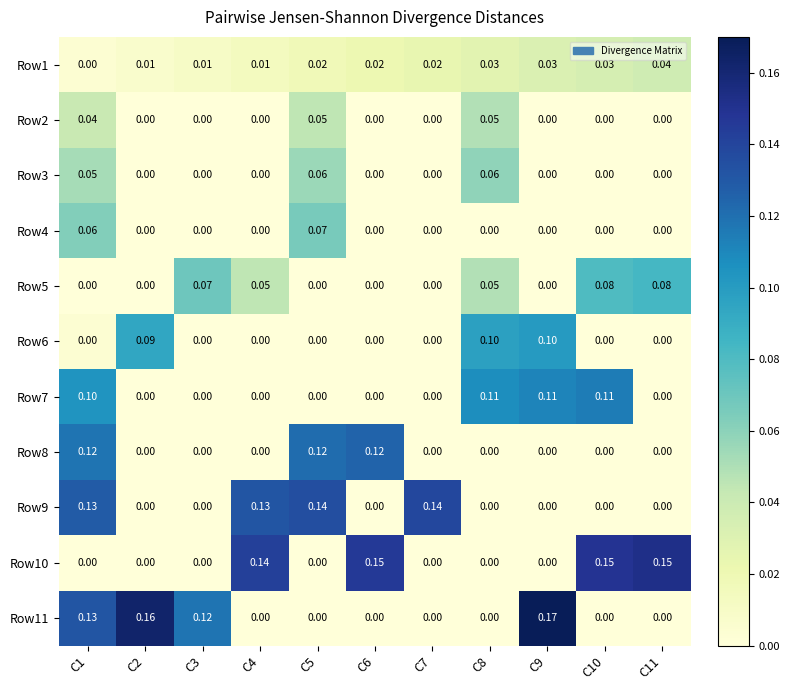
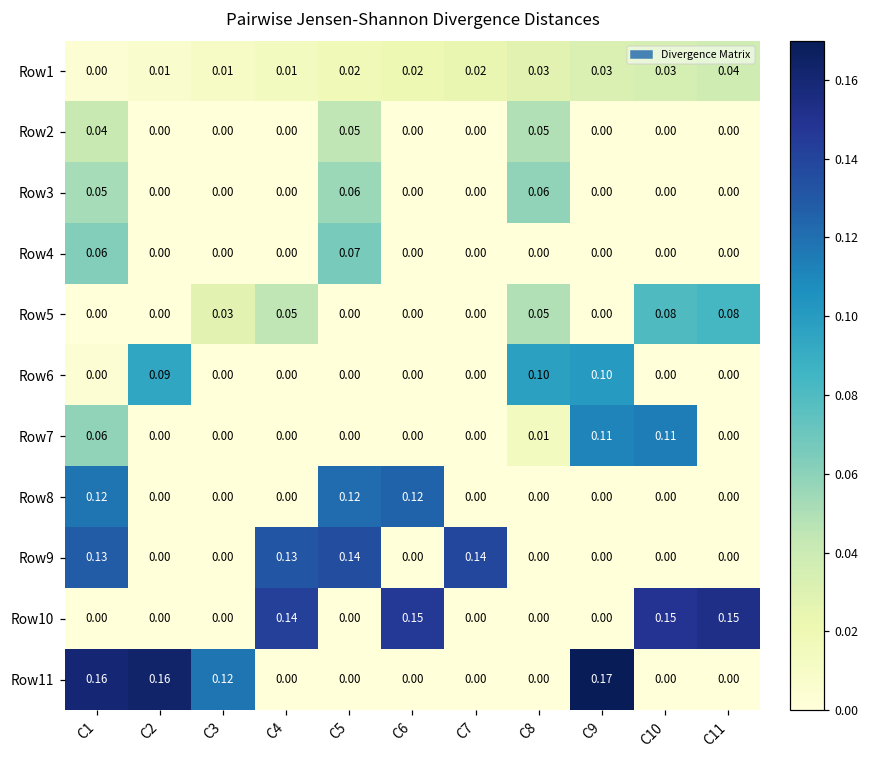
  {
    "Row1": {
      "C1": 0.00,
      "C2": 0.01,
      "C3": 0.01,
      "C4": 0.01,
      "C5": 0.02,
      "C6": 0.02,
      "C7": 0.02,
      "C8": 0.03,
      "C9": 0.03,
      "C10": 0.03,
      "C11": 0.04
    },
    "Row2": {
      "C1": 0.04,
      "C2": 0.00,
      "C3": 0.00,
      "C4": 0.00,
      "C5": 0.05,
      "C6": 0.00,
      "C7": 0.00,
      "C8": 0.05,
      "C9": 0.00,
      "C10": 0.00,
      "C11": 0.00
    },
    "Row3": {
      "C1": 0.05,
      "C2": 0.00,
      "C3": 0.00,
      "C4": 0.00,
      "C5": 0.06,
      "C6": 0.00,
      "C7": 0.00,
      "C8": 0.06,
      "C9": 0.00,
      "C10": 0.00,
      "C11": 0.00
    },
    "Row4": {
      "C1": 0.06,
      "C2": 0.00,
      "C3": 0.00,
      "C4": 0.00,
      "C5": 0.07,
      "C6": 0.00,
      "C7": 0.00,
      "C8": 0.00,
      "C9": 0.00,
      "C10": 0.00,
      "C11": 0.00
    },
    "Row5": {
      "C1": 0.00,
      "C2": 0.00,
-     "C3": 0.07,
+     "C3": 0.03,
      "C4": 0.05,
      "C5": 0.00,
      "C6": 0.00,
      "C7": 0.00,
      "C8": 0.05,
      "C9": 0.00,
      "C10": 0.08,
      "C11": 0.08
    },
    "Row6": {
      "C1": 0.00,
      "C2": 0.09,
      "C3": 0.00,
      "C4": 0.00,
      "C5": 0.00,
      "C6": 0.00,
      "C7": 0.00,
      "C8": 0.10,
      "C9": 0.10,
      "C10": 0.00,
      "C11": 0.00
    },
    "Row7": {
-     "C1": 0.10,
+     "C1": 0.06,
      "C2": 0.00,
      "C3": 0.00,
      "C4": 0.00,
      "C5": 0.00,
      "C6": 0.00,
      "C7": 0.00,
-     "C8": 0.11,
+     "C8": 0.01,
      "C9": 0.11,
      "C10": 0.11,
      "C11": 0.00
    },
    "Row8": {
      "C1": 0.12,
      "C2": 0.00,
      "C3": 0.00,
      "C4": 0.00,
      "C5": 0.12,
      "C6": 0.12,
      "C7": 0.00,
      "C8": 0.00,
      "C9": 0.00,
      "C10": 0.00,
      "C11": 0.00
    },
    "Row9": {
      "C1": 0.13,
      "C2": 0.00,
      "C3": 0.00,
      "C4": 0.13,
      "C5": 0.14,
      "C6": 0.00,
      "C7": 0.14,
      "C8": 0.00,
      "C9": 0.00,
      "C10": 0.00,
      "C11": 0.00
    },
    "Row10": {
      "C1": 0.00,
      "C2": 0.00,
      "C3": 0.00,
      "C4": 0.14,
      "C5": 0.00,
      "C6": 0.15,
      "C7": 0.00,
      "C8": 0.00,
      "C9": 0.00,
      "C10": 0.15,
      "C11": 0.15
    },
    "Row11": {
-     "C1": 0.13,
+     "C1": 0.16,
      "C2": 0.16,
      "C3": 0.12,
      "C4": 0.00,
      "C5": 0.00,
      "C6": 0.00,
      "C7": 0.00,
      "C8": 0.00,
      "C9": 0.17,
      "C10": 0.00,
      "C11": 0.00
    }
  }
